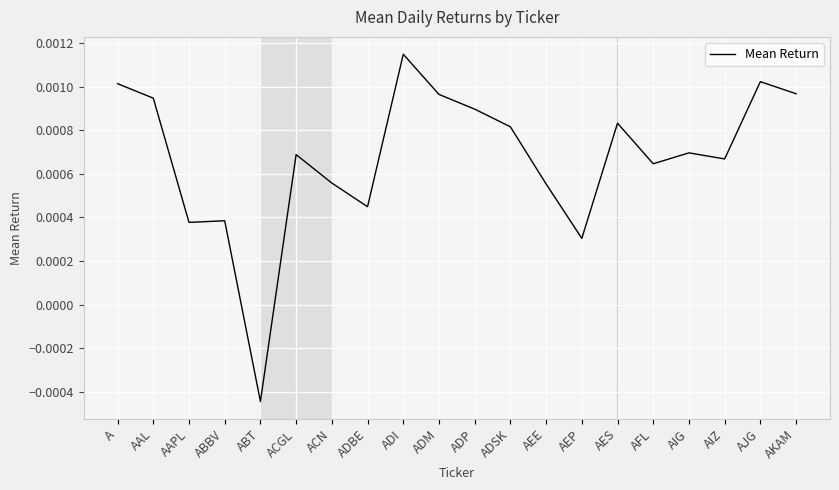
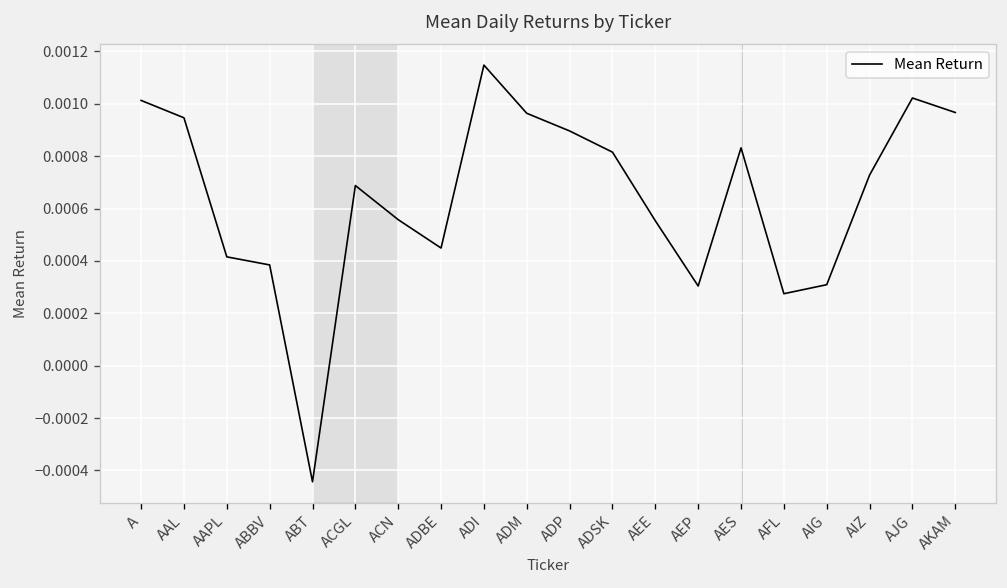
  {
    "A": 0.00101,
    "AAL": 0.00095,
-   "AAPL": 0.00038,
+   "AAPL": 0.00042,
    "ABBV": 0.00038,
    "ABT": -0.00044,
    "ACGL": 0.00069,
    "ACN": 0.00056,
    "ADBE": 0.00045,
    "ADI": 0.00115,
    "ADM": 0.00096,
    "ADP": 0.00090,
    "ADSK": 0.00082,
    "AEE": 0.00055,
    "AEP": 0.00030,
    "AES": 0.00083,
-   "AFL": 0.00065,
-   "AIG": 0.00070,
-   "AIZ": 0.00067,
+   "AFL": 0.00027,
+   "AIG": 0.00031,
+   "AIZ": 0.00073,
    "AJG": 0.00102,
    "AKAM": 0.00097
  }
